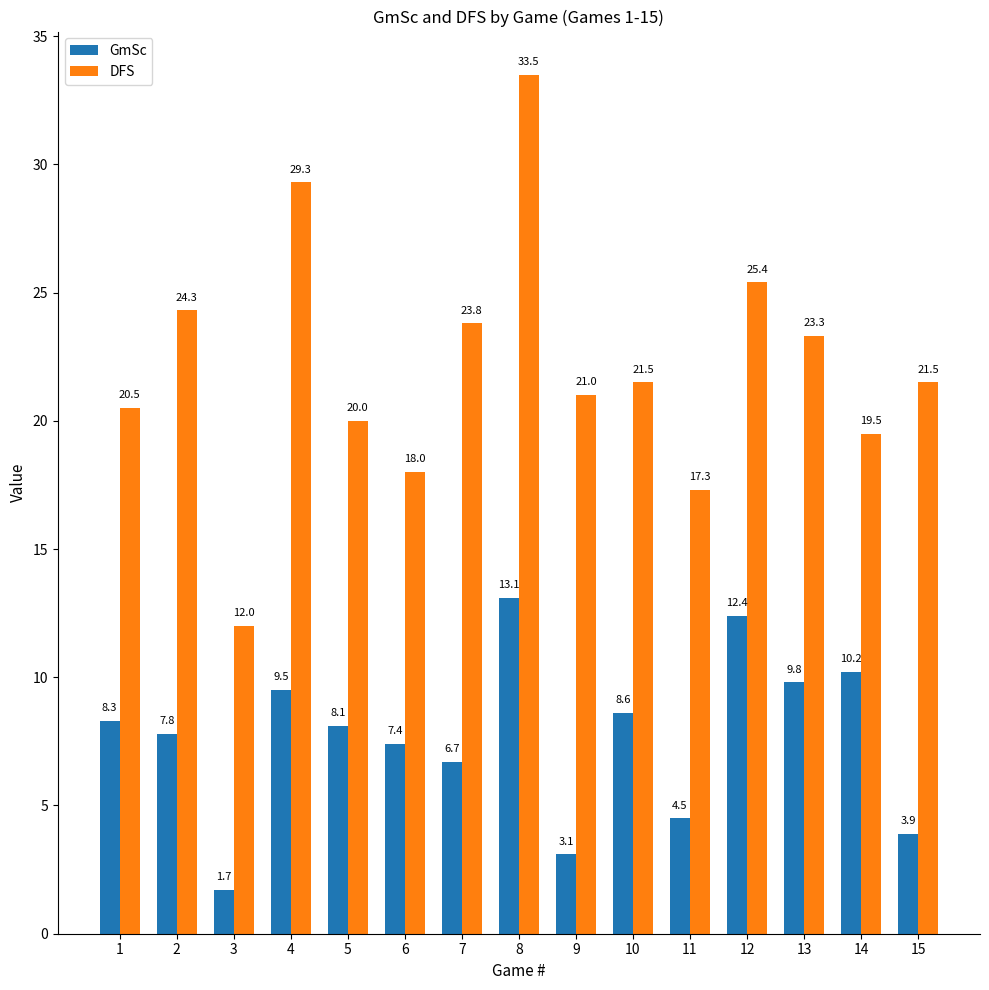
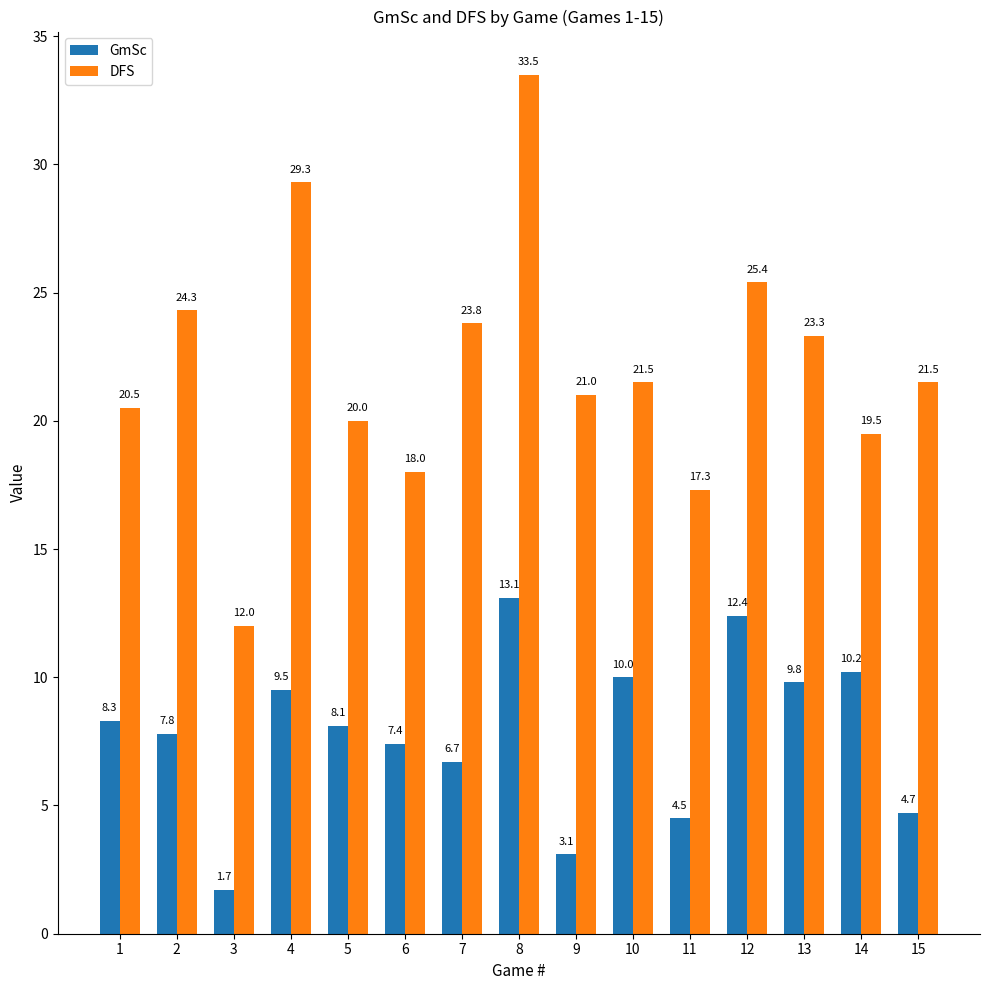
  {
    "GmSc": {
      "1": 8.3,
      "2": 7.8,
      "3": 1.7,
      "4": 9.5,
      "5": 8.1,
      "6": 7.4,
      "7": 6.7,
      "8": 13.1,
      "9": 3.1,
-     "10": 8.6,
+     "10": 10.0,
      "11": 4.5,
      "12": 12.4,
      "13": 9.8,
      "14": 10.2,
-     "15": 3.9
+     "15": 4.7
    },
    "DFS": {
      "1": 20.5,
      "2": 24.3,
      "3": 12.0,
      "4": 29.3,
      "5": 20.0,
      "6": 18.0,
      "7": 23.8,
      "8": 33.5,
      "9": 21.0,
      "10": 21.5,
      "11": 17.3,
      "12": 25.4,
      "13": 23.3,
      "14": 19.5,
      "15": 21.5
    }
  }
